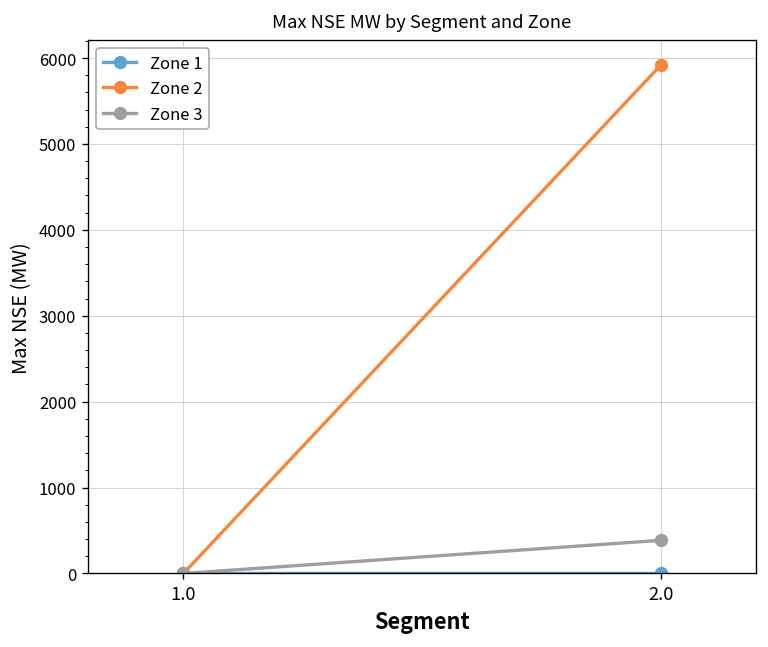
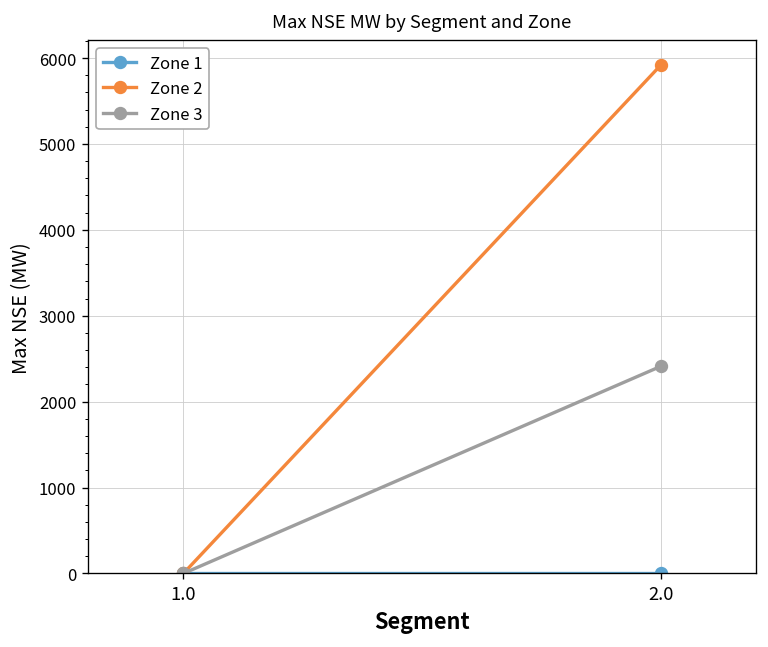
  {
    "Zone 1": {
      "2.0": 0
    },
    "Zone 2": {
      "2.0": 5900
    },
    "Zone 3": {
-     "2.0": 400
+     "2.0": 2400
    }
  }
